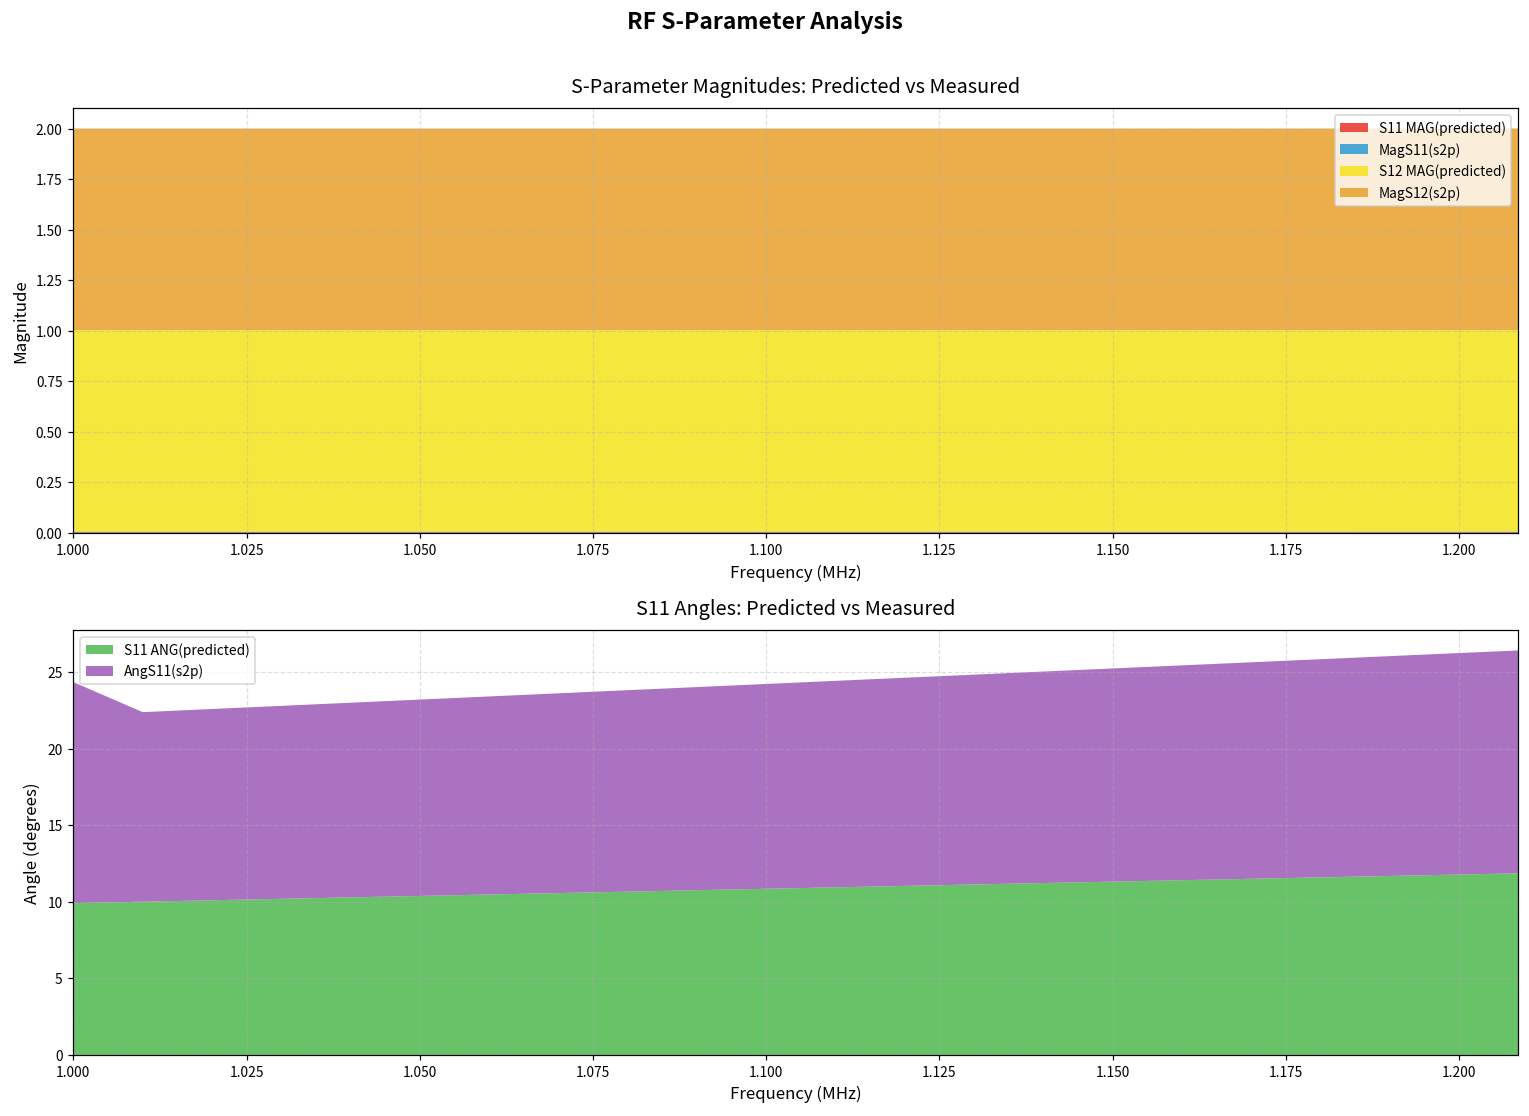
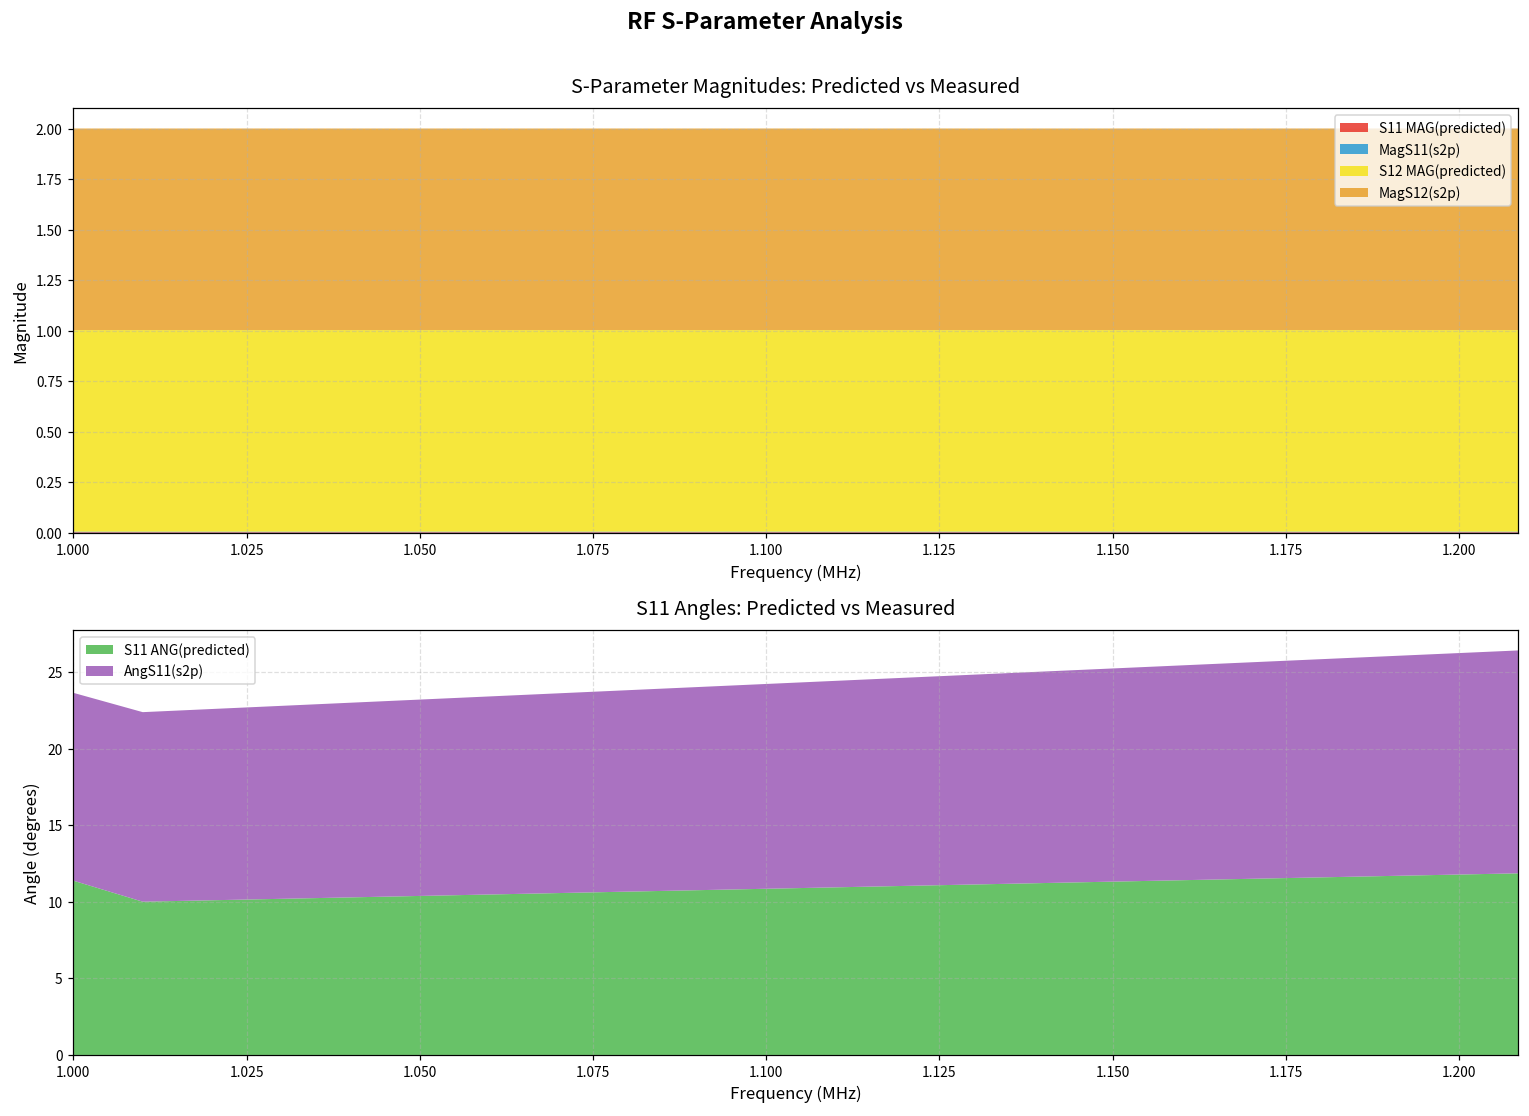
  {
    "S-Parameter Magnitudes: Predicted vs Measured": {
      "S12 MAG(predicted)": {
        "1.000": 1.00
      },
      "MagS12(s2p)": {
        "1.000": 1.00
      }
    },
    "S11 Angles: Predicted vs Measured": {
      "S11 ANG(predicted)": {
-       "1.000": 9.9
+       "1.000": 11.4
      },
      "AngS11(s2p)": {
-       "1.000": 14.4
+       "1.000": 12.3
      }
    }
  }
